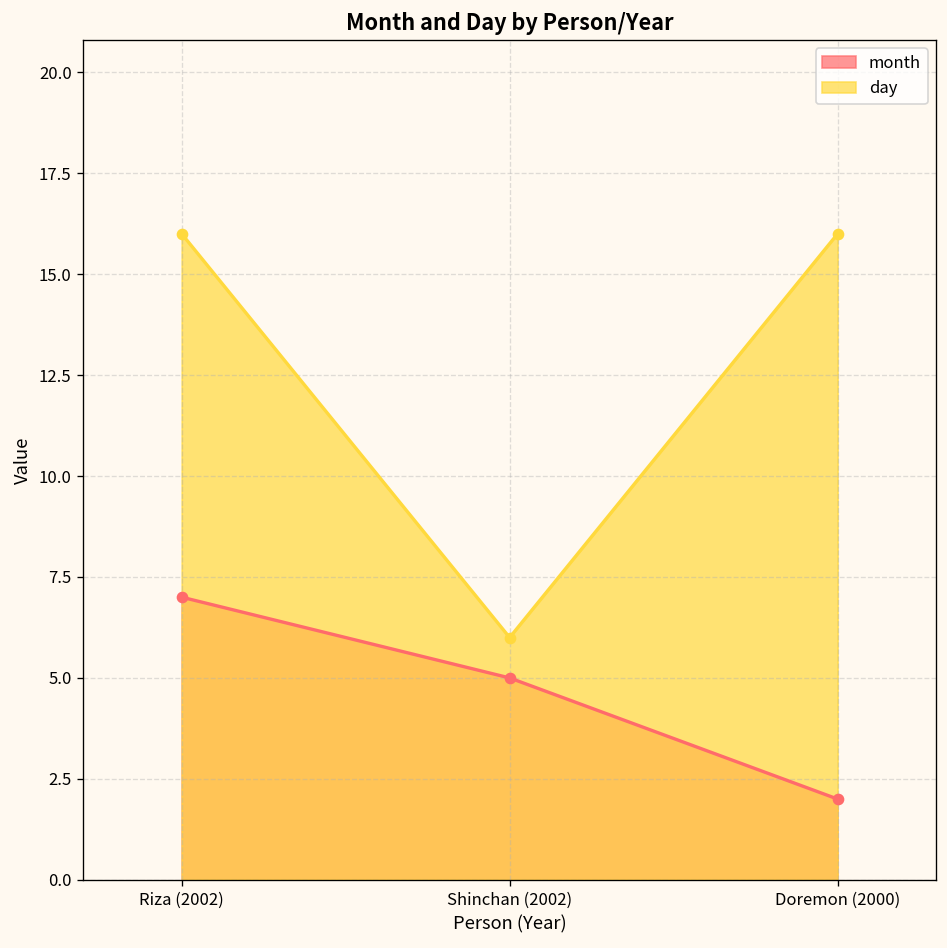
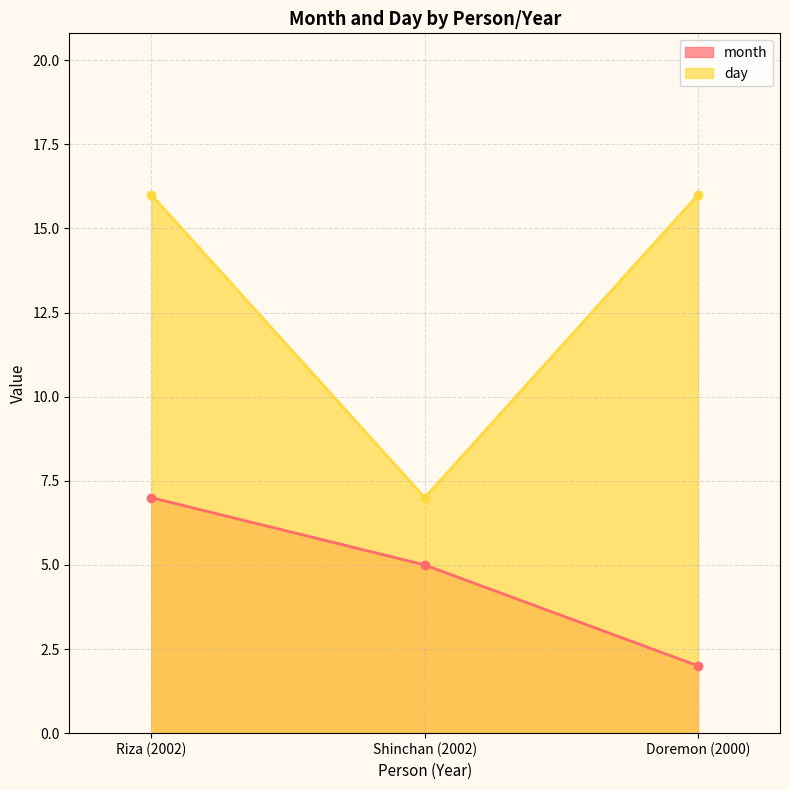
  {
    "month": {
      "Riza (2002)": 7,
      "Shinchan (2002)": 5,
      "Doremon (2000)": 2
    },
    "day": {
      "Riza (2002)": 16,
-     "Shinchan (2002)": 6,
+     "Shinchan (2002)": 7,
      "Doremon (2000)": 16
    }
  }
